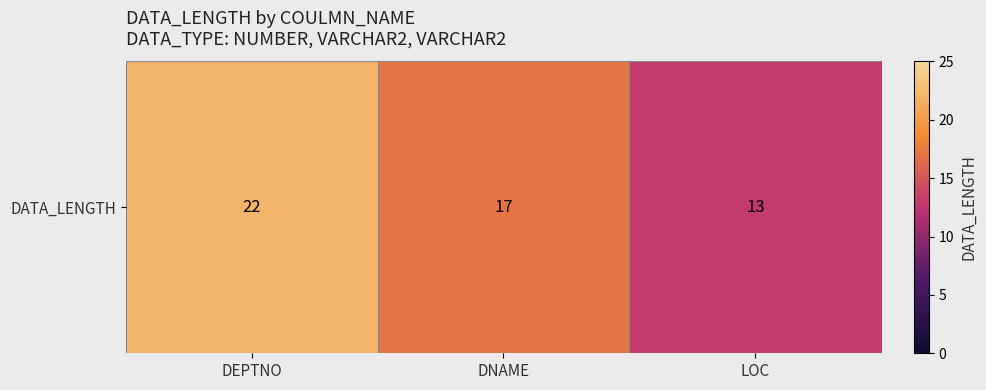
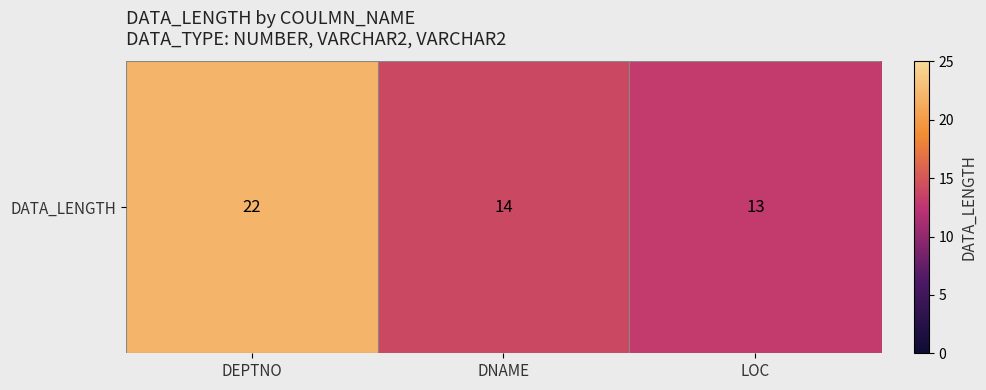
  {
    "DATA_LENGTH": {
      "DEPTNO": 22,
-     "DNAME": 17,
+     "DNAME": 14,
      "LOC": 13
    }
  }
